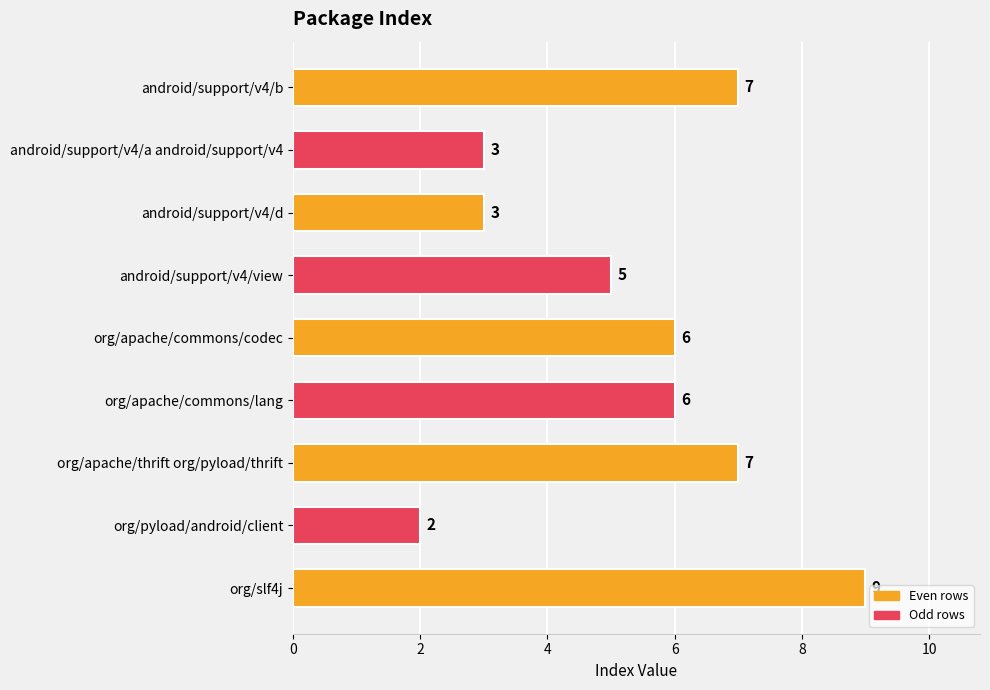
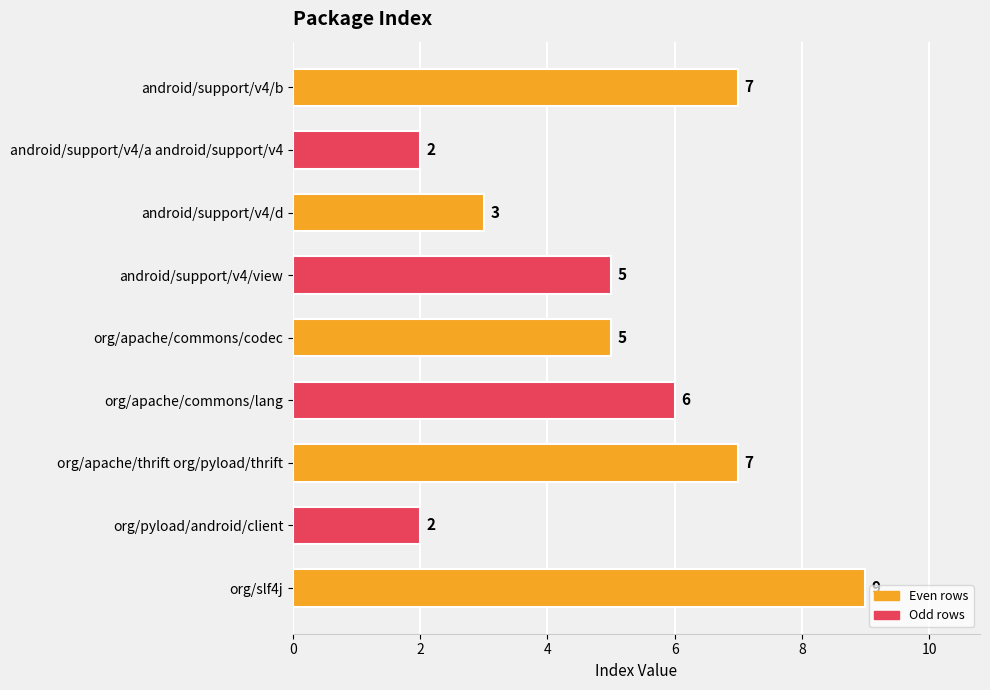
  {
    "android/support/v4/b": 7,
-   "android/support/v4/a android/support/v4": 3,
+   "android/support/v4/a android/support/v4": 2,
    "android/support/v4/d": 3,
    "android/support/v4/view": 5,
-   "org/apache/commons/codec": 6,
+   "org/apache/commons/codec": 5,
    "org/apache/commons/lang": 6,
    "org/apache/thrift org/pyload/thrift": 7,
    "org/pyload/android/client": 2
  }
